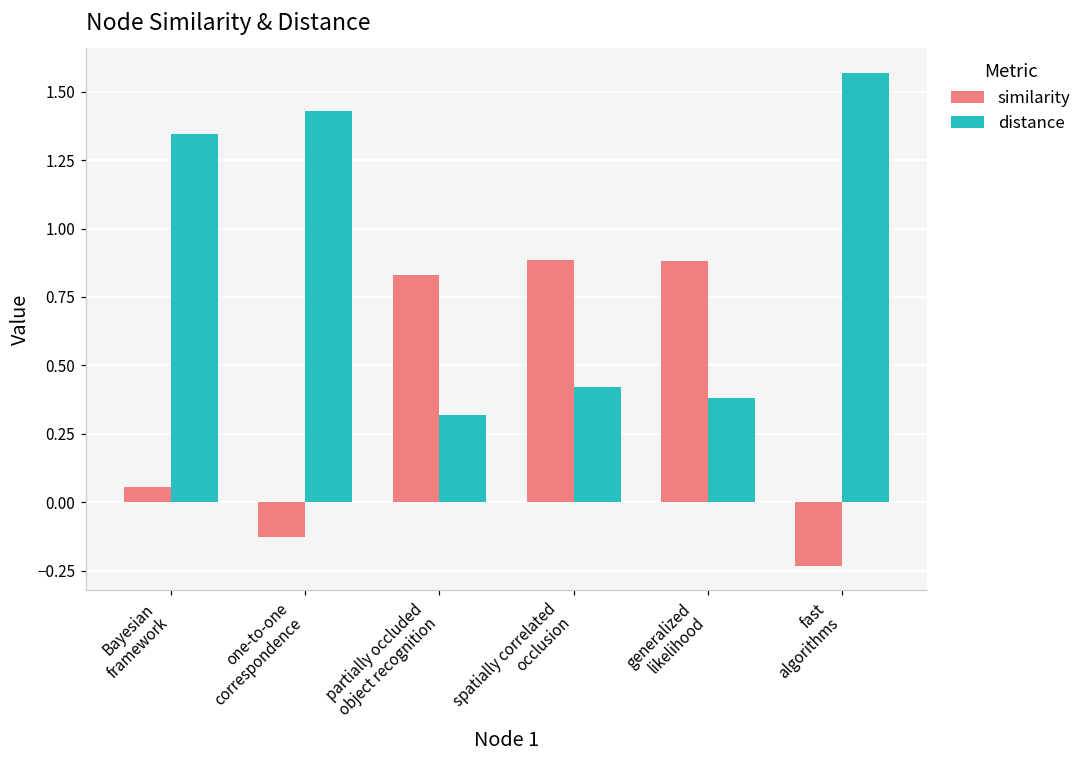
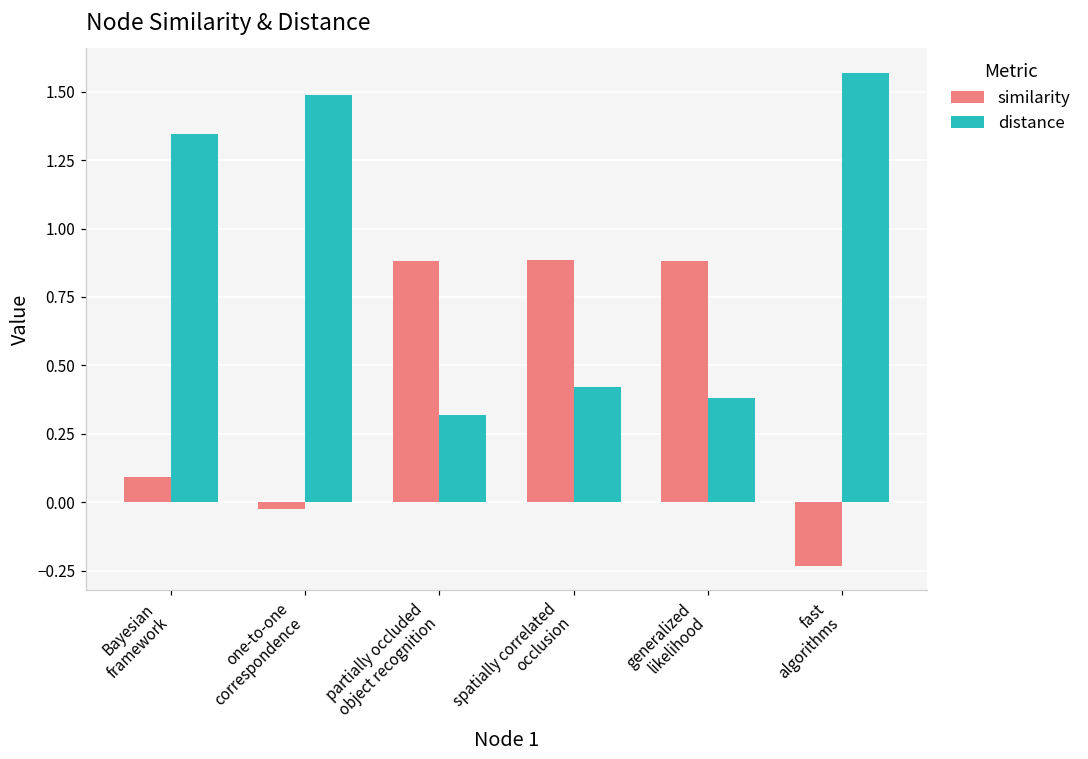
  {
    "similarity": {
-     "Bayesian framework": 0.05,
-     "one-to-one correspondence": -0.13,
-     "partially occluded object recognition": 0.83,
+     "Bayesian framework": 0.09,
+     "one-to-one correspondence": -0.02,
+     "partially occluded object recognition": 0.88,
      "spatially correlated occlusion": 0.89,
      "generalized likelihood": 0.88,
      "fast algorithms": -0.23
    },
    "distance": {
      "Bayesian framework": 1.35,
-     "one-to-one correspondence": 1.43,
+     "one-to-one correspondence": 1.49,
      "partially occluded object recognition": 0.32,
      "spatially correlated occlusion": 0.42,
      "generalized likelihood": 0.38,
      "fast algorithms": 1.57
    }
  }
